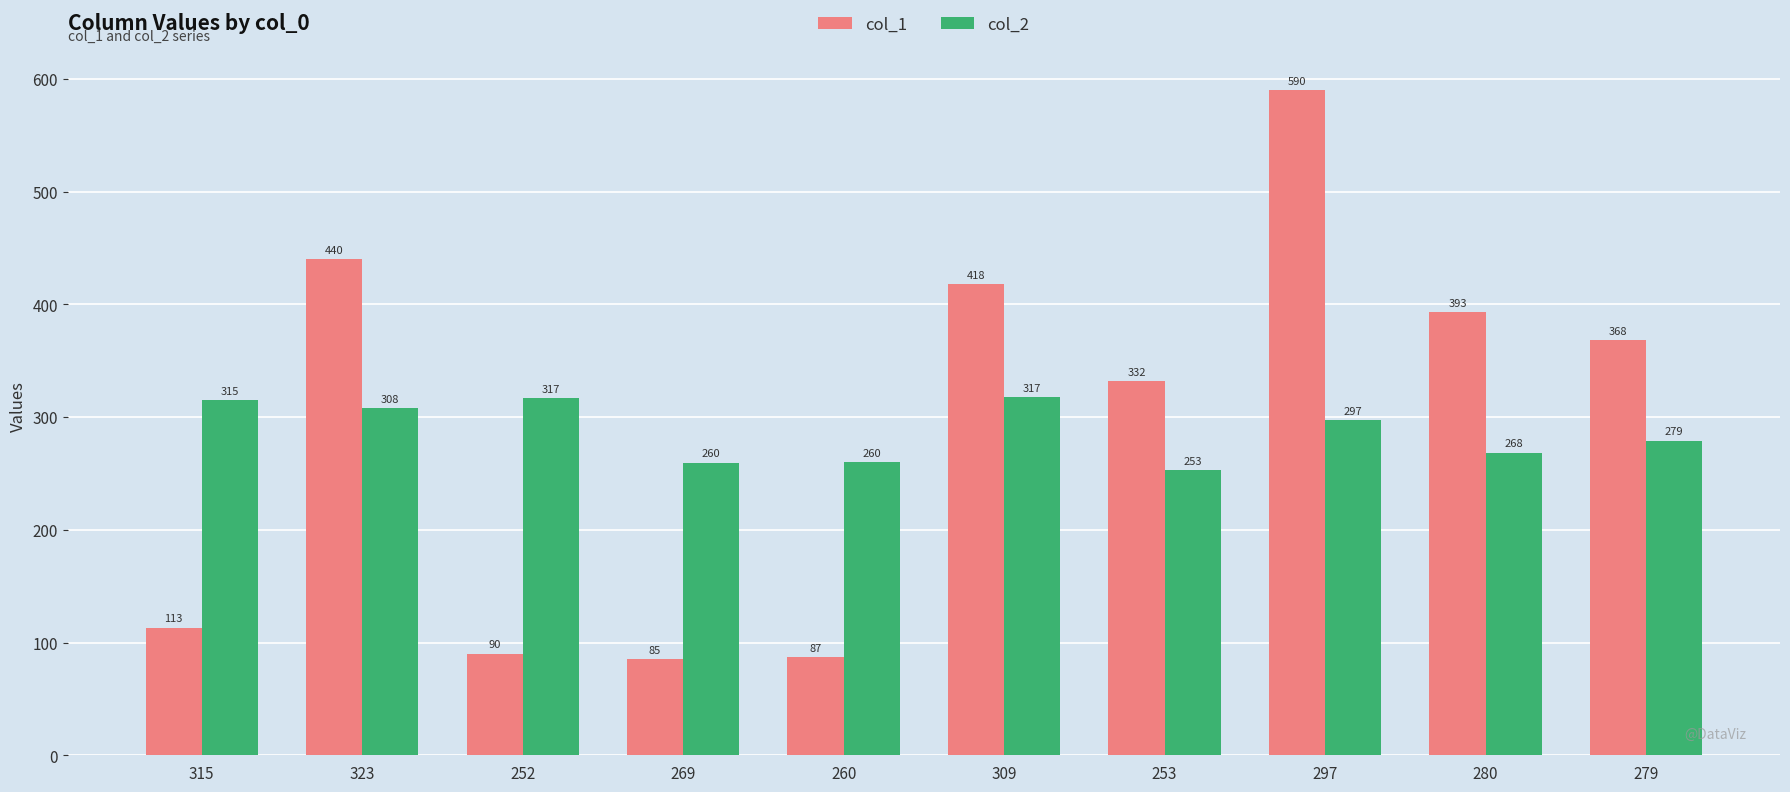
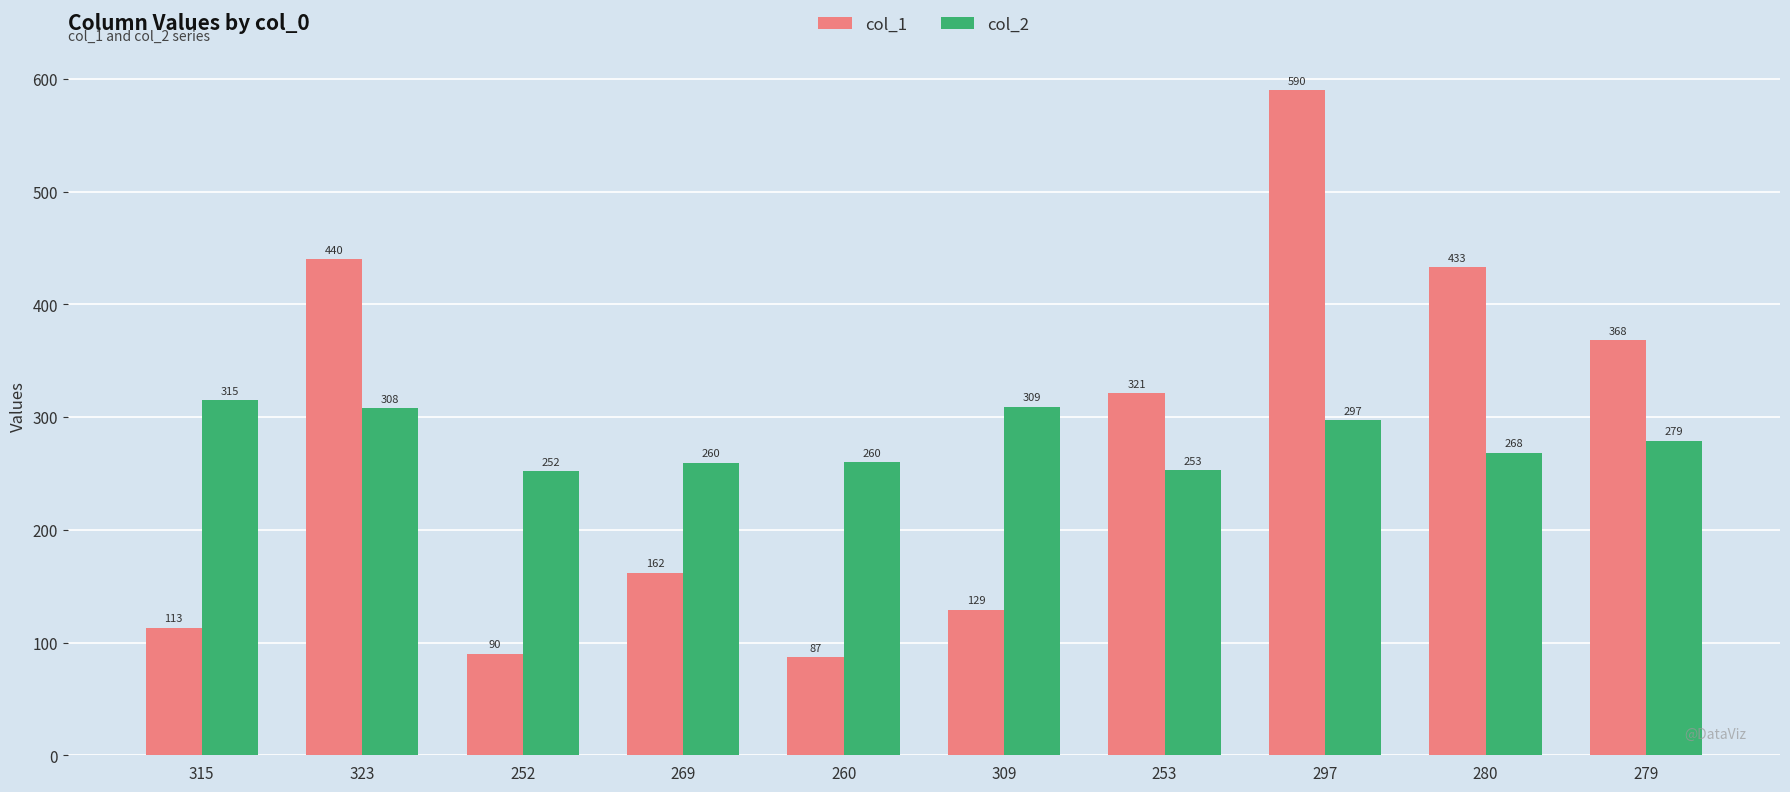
  {
    "col_1": {
      "315": 113,
      "323": 440,
      "252": 90,
-     "269": 85,
+     "269": 162,
      "260": 87,
-     "309": 418,
-     "253": 332,
+     "309": 129,
+     "253": 321,
      "297": 590,
-     "280": 393,
+     "280": 433,
      "279": 368
    },
    "col_2": {
      "315": 315,
      "323": 308,
-     "252": 317,
+     "252": 252,
      "269": 260,
      "260": 260,
-     "309": 317,
+     "309": 309,
      "253": 253,
      "297": 297,
      "280": 268,
      "279": 279
    }
  }
